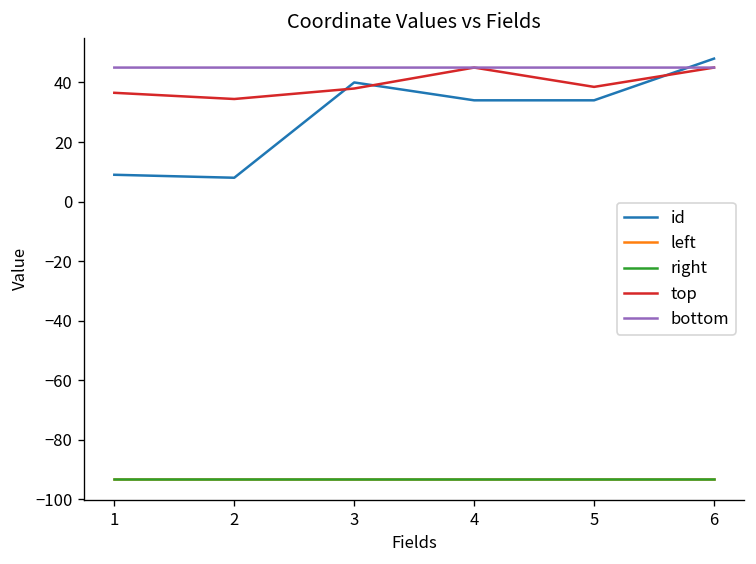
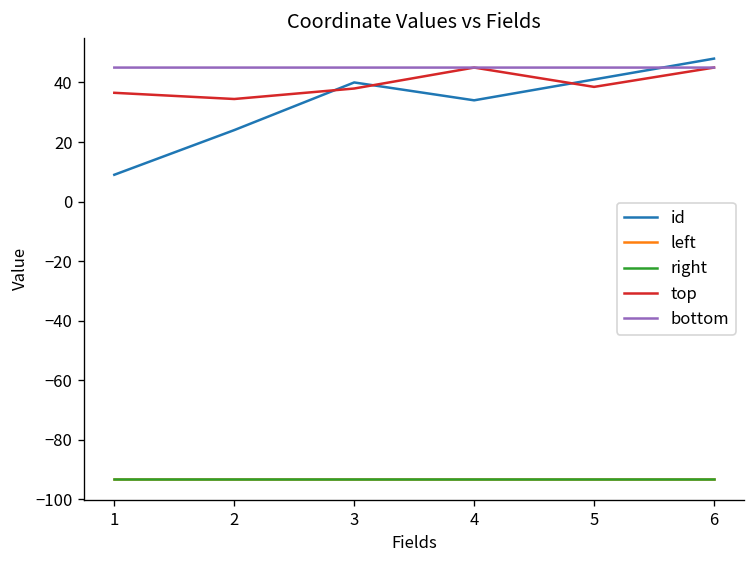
  {
    "id": {
      "1": 9,
-     "2": 8,
+     "2": 24,
      "3": 40,
      "4": 34,
-     "5": 34,
+     "5": 41,
      "6": 48
    },
    "right": {
      "1": -93,
      "2": -93,
      "3": -93,
      "4": -93,
      "5": -93,
      "6": -93
    },
    "top": {
      "1": 37,
      "2": 34,
      "3": 38,
      "5": 39
    },
    "bottom": {
      "1": 45,
      "2": 45,
      "3": 45,
      "5": 45
    }
  }
